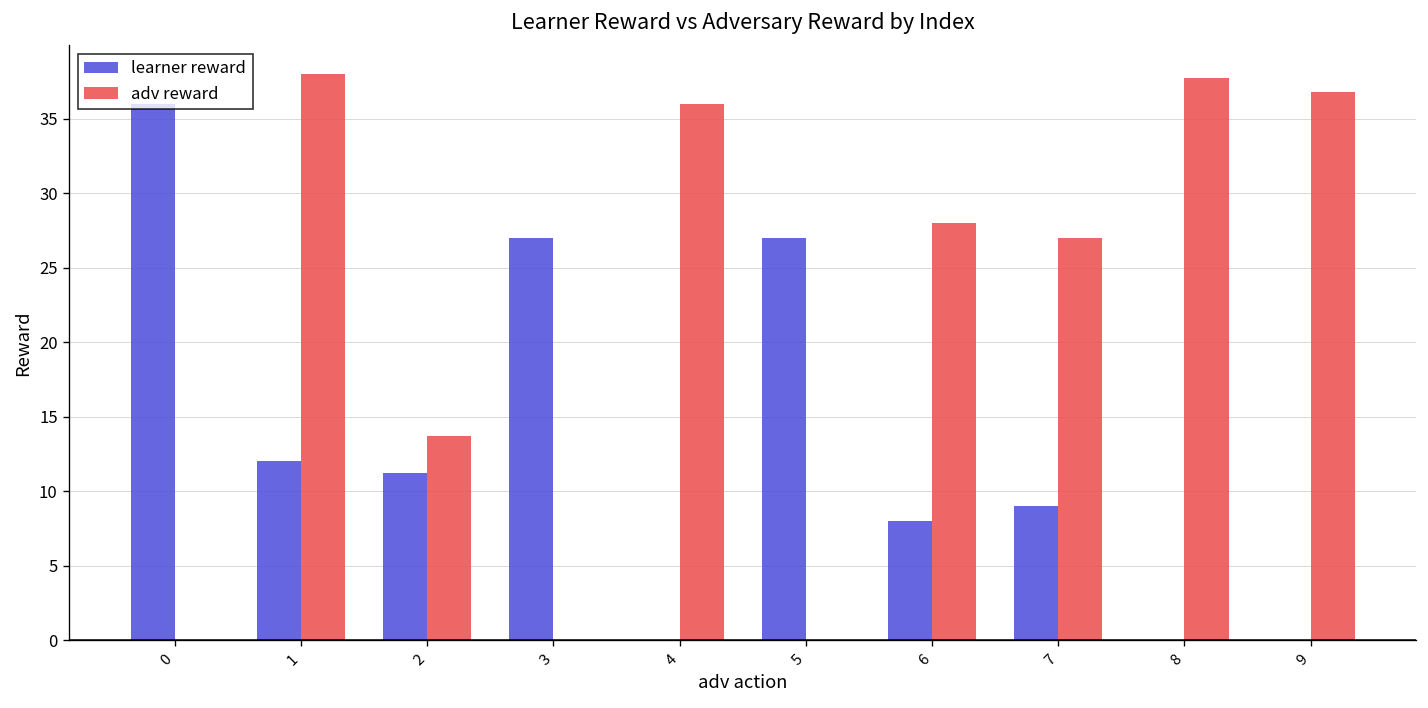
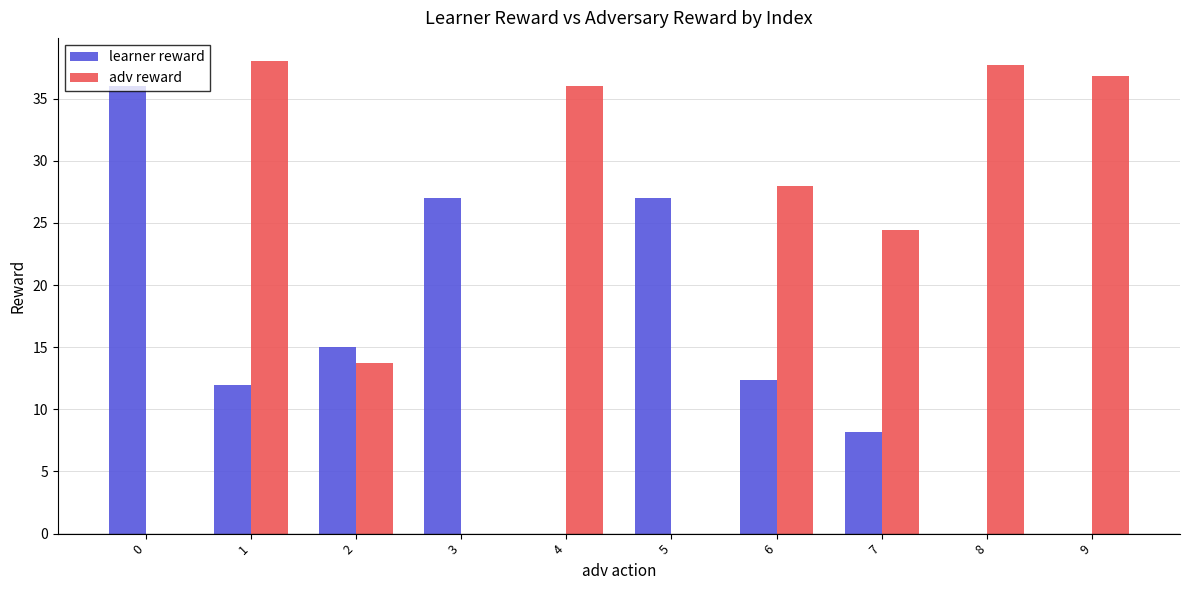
  {
    "learner reward": {
      "1": 12.0,
-     "2": 11.2,
+     "2": 15.0,
      "3": 27.0,
      "4": 0.0,
      "5": 27.0,
-     "6": 8.0,
-     "7": 9.0,
+     "6": 12.4,
+     "7": 8.2,
      "8": 0.0,
      "9": 0.0
    },
    "adv reward": {
      "0": 0.0,
      "1": 38.0,
      "2": 13.7,
      "3": 0.0,
      "4": 36.0,
      "5": 0.0,
      "6": 28.0,
-     "7": 27.0,
+     "7": 24.4,
      "8": 37.7,
      "9": 36.8
    }
  }
